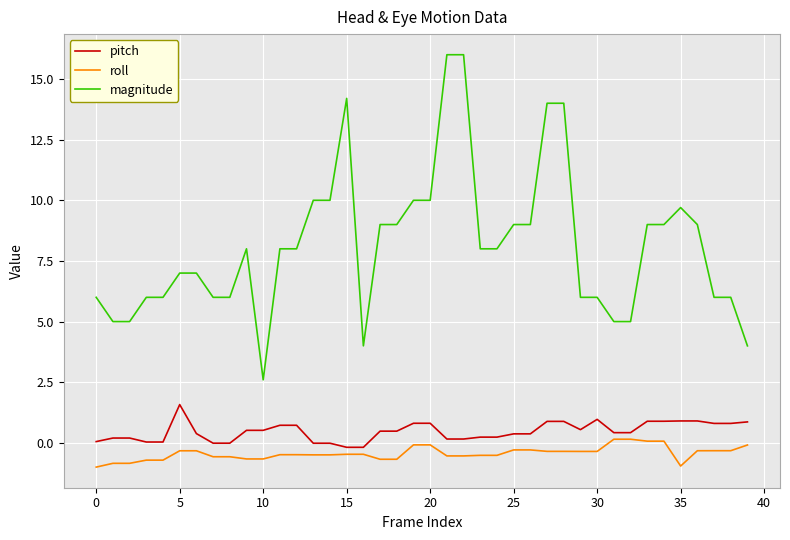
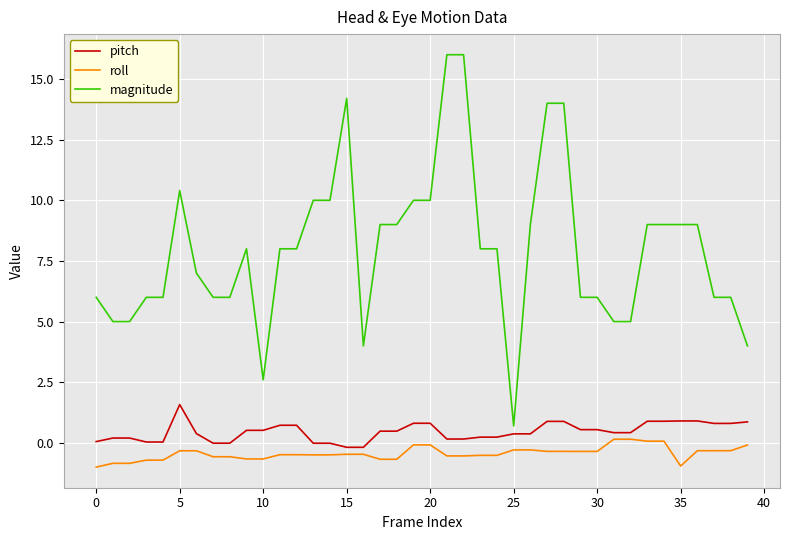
  {
    "pitch": {
      "0": 0.1,
      "5": 1.6,
      "10": 0.5,
      "15": -0.2,
      "20": 0.8,
      "25": 0.4,
-     "30": 1.0,
+     "30": 0.5,
      "35": 0.9
    },
    "roll": {
      "0": -1.0,
      "5": -0.3,
      "10": -0.7,
      "15": -0.5,
      "20": -0.1,
      "25": -0.3,
      "30": -0.4,
      "35": -1.0
    },
    "magnitude": {
      "0": 6.0,
-     "5": 7.0,
+     "5": 10.4,
      "10": 2.6,
      "15": 14.2,
      "20": 10.0,
-     "25": 9.0,
+     "25": 0.7,
      "30": 6.0,
-     "35": 9.7
+     "35": 9.0
    }
  }
